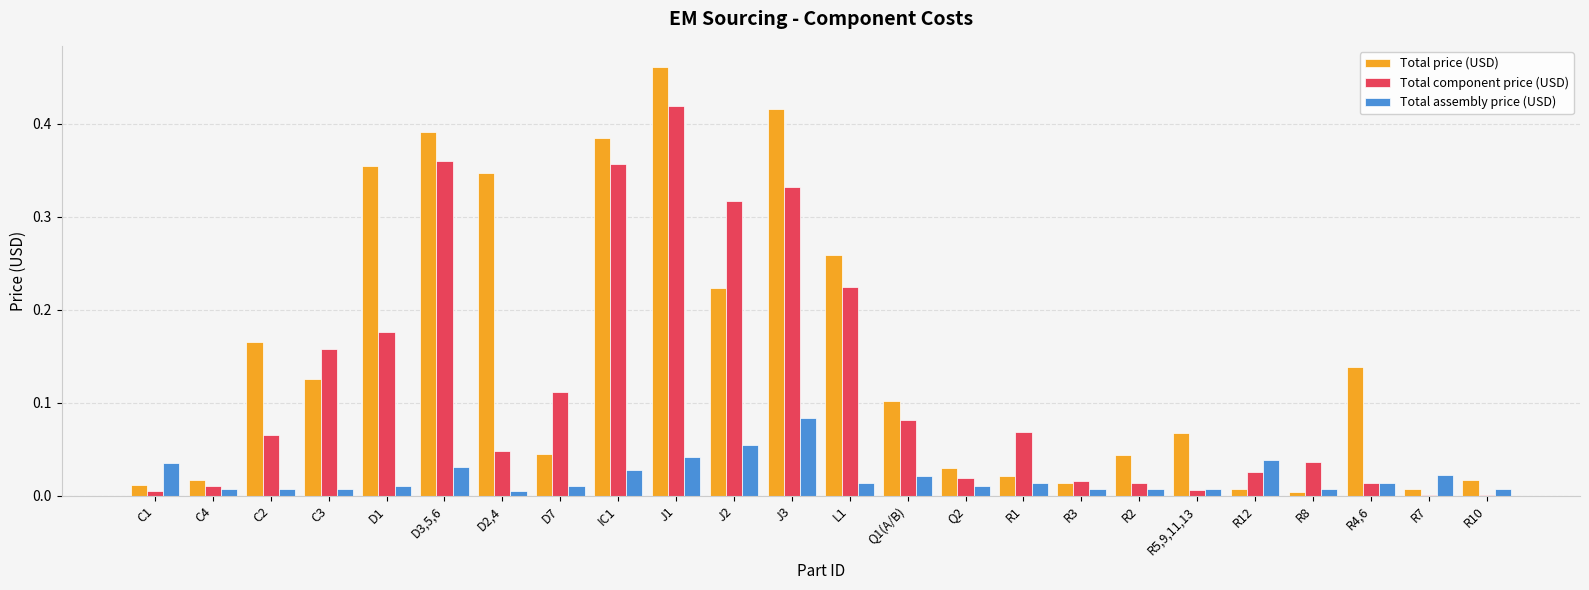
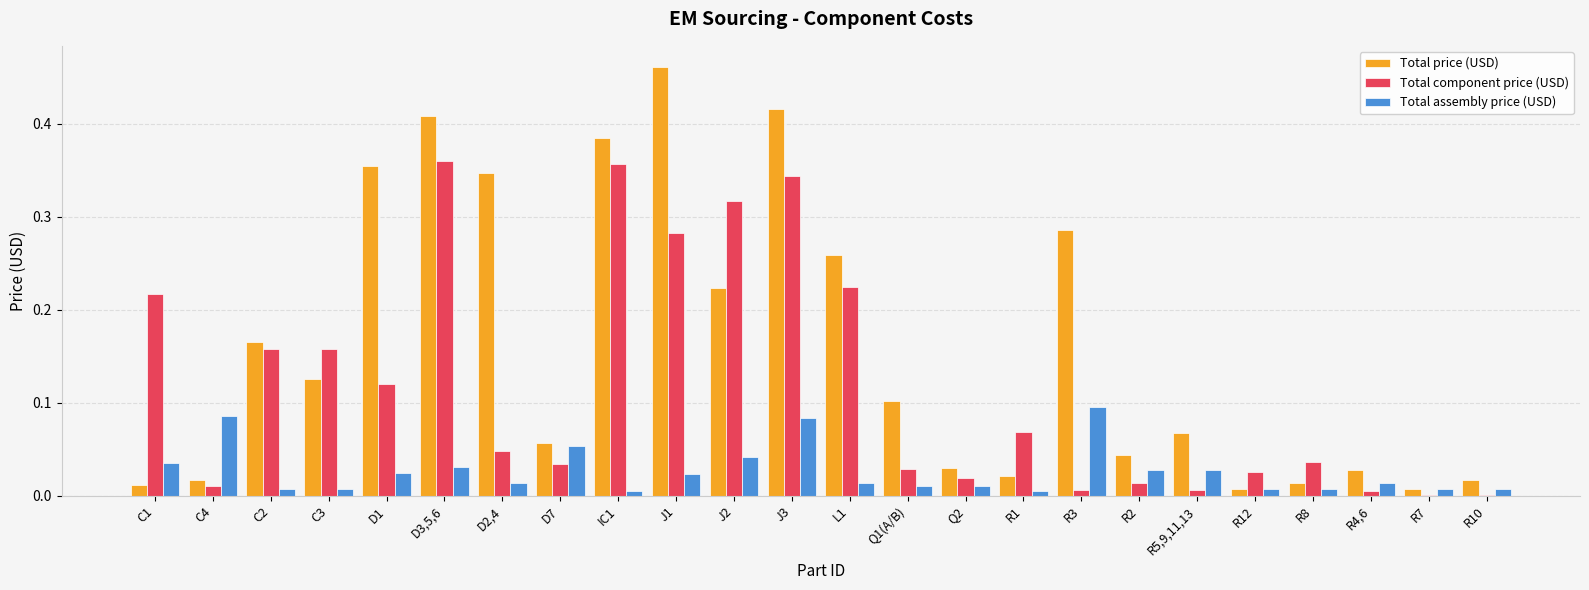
  {
    "Total price (USD)": {
      "C1": 0.01,
      "C4": 0.02,
      "C2": 0.17,
      "C3": 0.13,
      "D1": 0.35,
-     "D3,5,6": 0.39,
+     "D3,5,6": 0.41,
      "D2,4": 0.35,
-     "D7": 0.05,
+     "D7": 0.06,
      "IC1": 0.38,
      "J1": 0.46,
      "J2": 0.22,
      "J3": 0.42,
      "L1": 0.26,
      "Q1(A/B)": 0.10,
      "Q2": 0.03,
      "R1": 0.02,
-     "R3": 0.01,
+     "R3": 0.29,
      "R2": 0.04,
      "R5,9,11,13": 0.07,
      "R12": 0.01,
-     "R8": 0.00,
-     "R4,6": 0.14,
+     "R8": 0.01,
+     "R4,6": 0.03,
      "R7": 0.01,
      "R10": 0.02
    },
    "Total component price (USD)": {
-     "C1": 0.00,
+     "C1": 0.22,
      "C4": 0.01,
-     "C2": 0.07,
+     "C2": 0.16,
      "C3": 0.16,
-     "D1": 0.18,
+     "D1": 0.12,
      "D3,5,6": 0.36,
      "D2,4": 0.05,
-     "D7": 0.11,
+     "D7": 0.03,
      "IC1": 0.36,
-     "J1": 0.42,
+     "J1": 0.28,
      "J2": 0.32,
-     "J3": 0.33,
+     "J3": 0.34,
      "L1": 0.22,
-     "Q1(A/B)": 0.08,
+     "Q1(A/B)": 0.03,
      "Q2": 0.02,
      "R1": 0.07,
-     "R3": 0.02,
+     "R3": 0.01,
      "R2": 0.01,
      "R5,9,11,13": 0.01,
      "R12": 0.03,
      "R8": 0.04,
-     "R4,6": 0.01
+     "R4,6": 0.00
    },
    "Total assembly price (USD)": {
      "C1": 0.04,
-     "C4": 0.01,
+     "C4": 0.09,
      "C2": 0.01,
      "C3": 0.01,
-     "D1": 0.01,
+     "D1": 0.02,
      "D3,5,6": 0.03,
-     "D2,4": 0.005,
-     "D7": 0.01,
-     "IC1": 0.03,
-     "J1": 0.04,
-     "J2": 0.06,
+     "D2,4": 0.014,
+     "D7": 0.05,
+     "IC1": 0.01,
+     "J1": 0.02,
+     "J2": 0.04,
      "J3": 0.08,
      "L1": 0.01,
-     "Q1(A/B)": 0.02,
+     "Q1(A/B)": 0.01,
      "Q2": 0.01,
-     "R1": 0.014,
-     "R3": 0.01,
-     "R2": 0.01,
-     "R5,9,11,13": 0.01,
-     "R12": 0.04,
+     "R1": 0.005,
+     "R3": 0.10,
+     "R2": 0.03,
+     "R5,9,11,13": 0.03,
+     "R12": 0.01,
      "R8": 0.01,
      "R4,6": 0.01,
-     "R7": 0.02,
+     "R7": 0.01,
      "R10": 0.01
    }
  }
